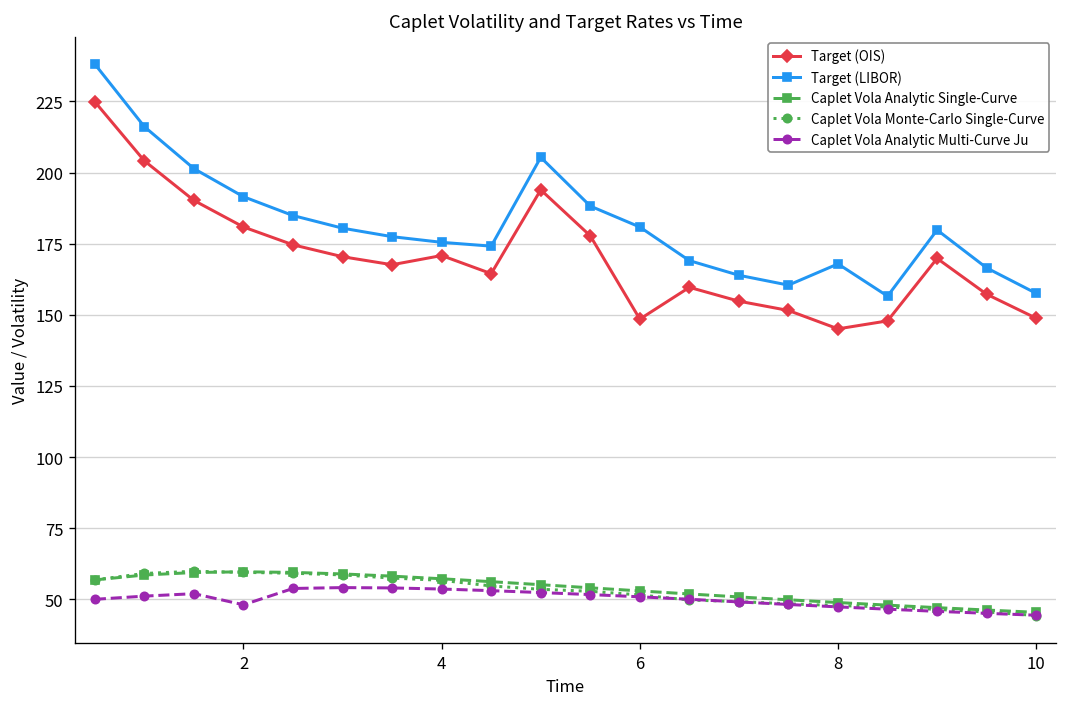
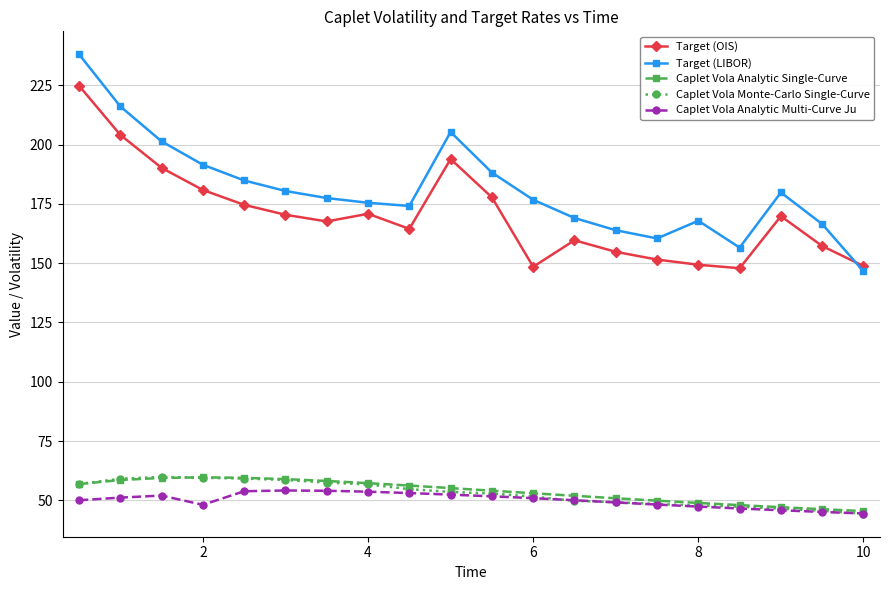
  {
    "Target (OIS)": {
      "2": 181,
      "4": 171,
      "6": 149,
-     "8": 145,
+     "8": 149,
      "10": 149
    },
    "Target (LIBOR)": {
      "2": 192,
      "4": 175,
-     "6": 181,
+     "6": 177,
      "8": 168,
-     "10": 158
+     "10": 147
    },
    "Caplet Vola Analytic Multi-Curve Ju": {
      "2": 48,
      "4": 54
    }
  }
